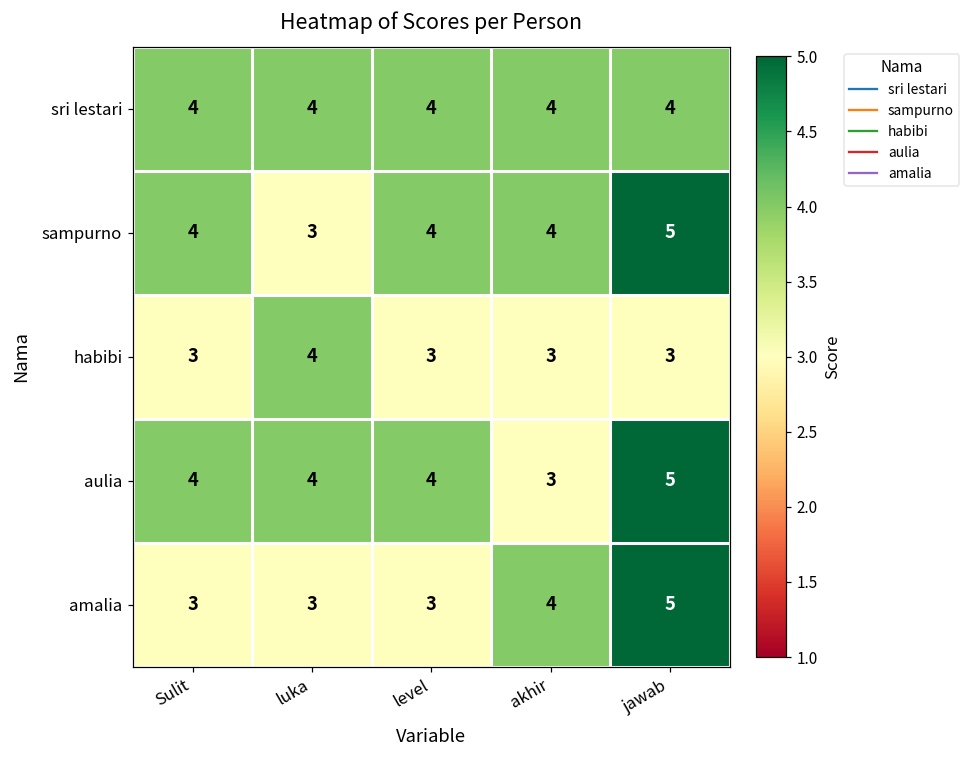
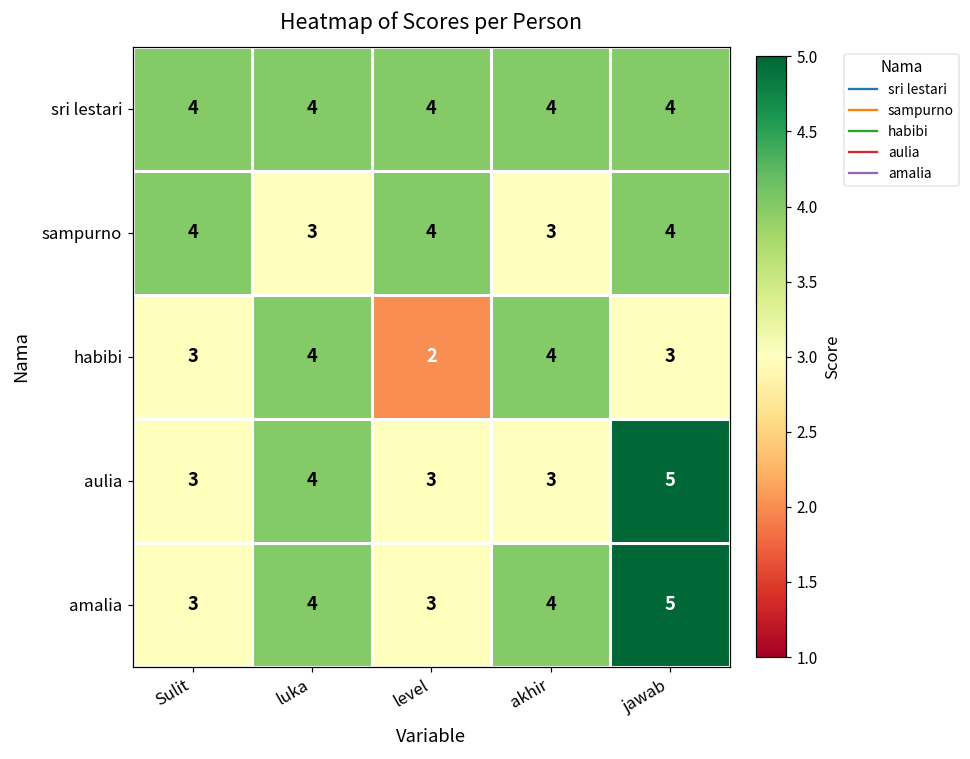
  {
    "sri lestari": {
      "Sulit": 4,
      "luka": 4,
      "level": 4,
      "akhir": 4,
      "jawab": 4
    },
    "sampurno": {
      "Sulit": 4,
      "luka": 3,
      "level": 4,
-     "akhir": 4,
-     "jawab": 5
+     "akhir": 3,
+     "jawab": 4
    },
    "habibi": {
      "Sulit": 3,
      "luka": 4,
-     "level": 3,
-     "akhir": 3,
+     "level": 2,
+     "akhir": 4,
      "jawab": 3
    },
    "aulia": {
-     "Sulit": 4,
+     "Sulit": 3,
      "luka": 4,
-     "level": 4,
+     "level": 3,
      "akhir": 3,
      "jawab": 5
    },
    "amalia": {
      "Sulit": 3,
-     "luka": 3,
+     "luka": 4,
      "level": 3,
      "akhir": 4,
      "jawab": 5
    }
  }
